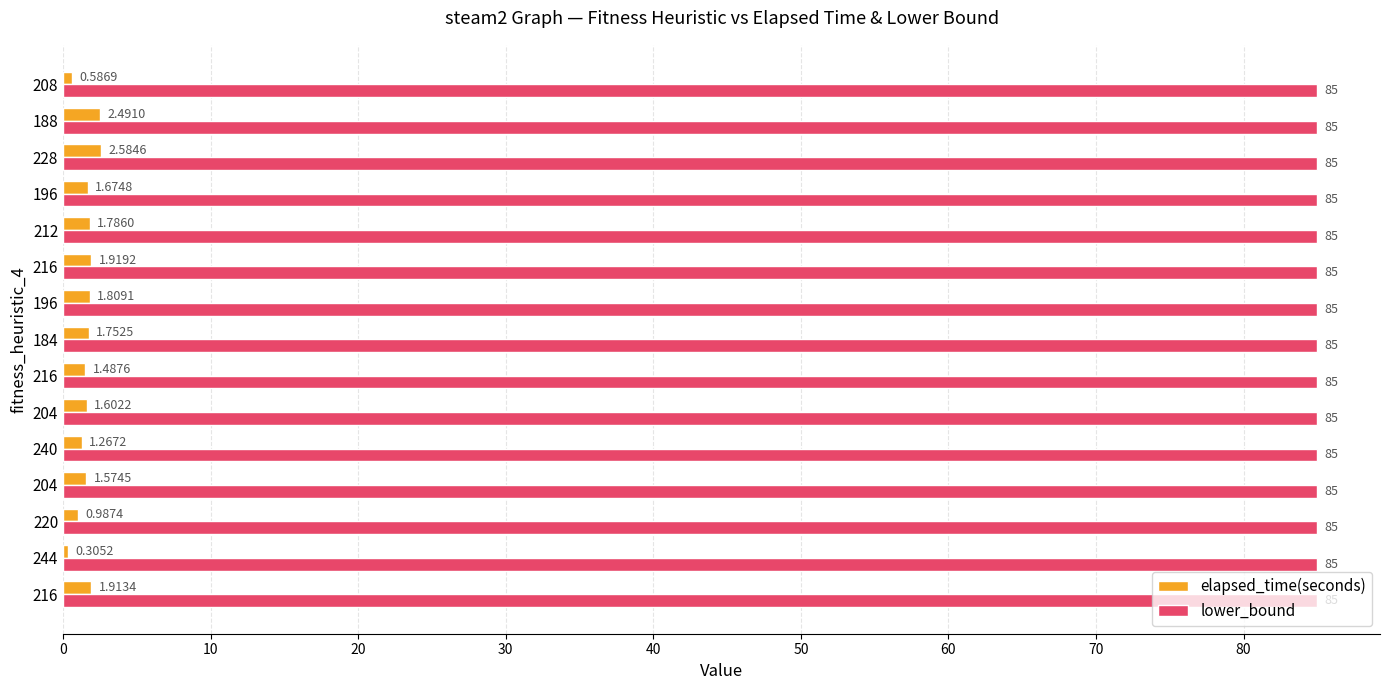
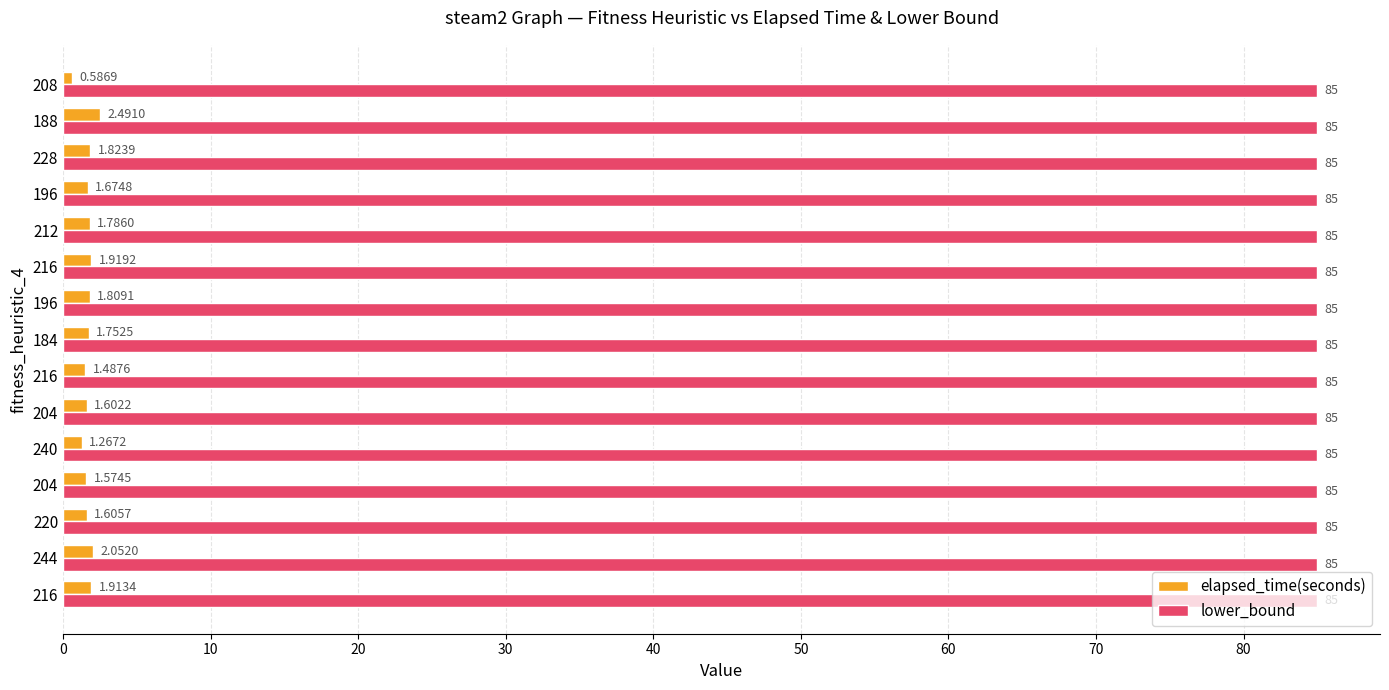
  {
    "elapsed_time(seconds)": {
      "208": 0.5869,
      "188": 2.4910,
-     "228": 2.5846,
+     "228": 1.8239,
      "212": 1.7860,
      "184": 1.7525,
      "240": 1.2672,
-     "220": 0.9874,
-     "244": 0.3052
+     "220": 1.6057,
+     "244": 2.0520
    },
    "lower_bound": {
      "208": 85,
      "188": 85,
      "228": 85,
      "212": 85,
      "184": 85,
      "240": 85,
      "220": 85,
      "244": 85
    }
  }
